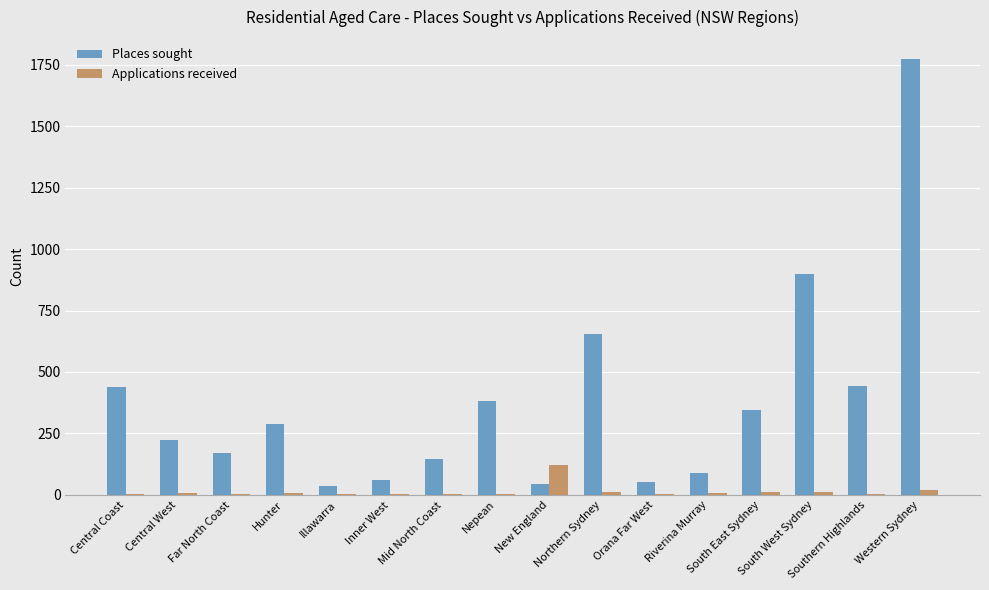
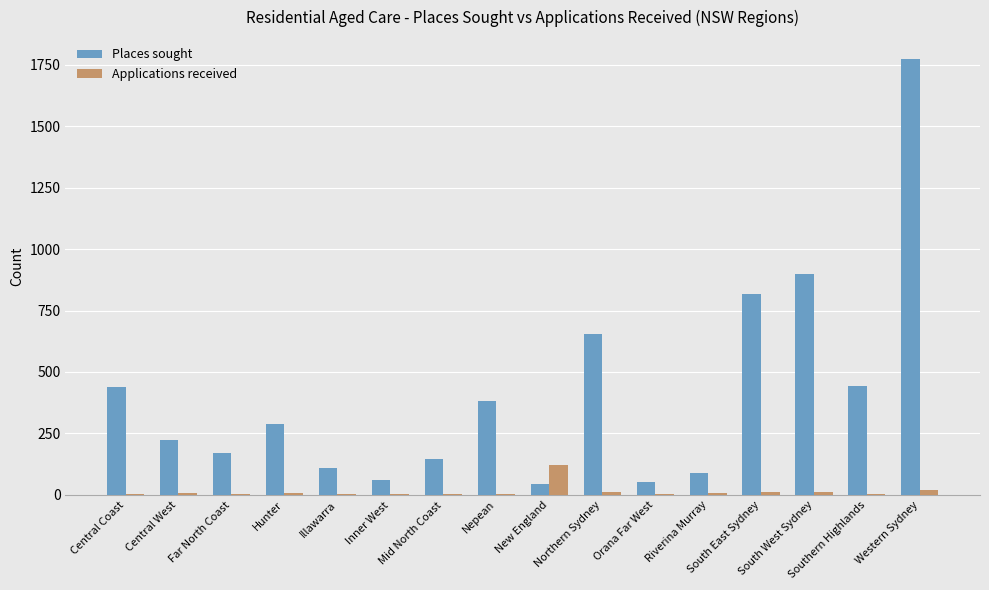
  {
    "Places sought": {
      "Central Coast": 440,
      "Central West": 220,
      "Far North Coast": 170,
      "Hunter": 290,
-     "Illawarra": 40,
+     "Illawarra": 110,
      "Inner West": 60,
      "Mid North Coast": 150,
      "Nepean": 380,
      "New England": 40,
      "Northern Sydney": 660,
      "Orana Far West": 50,
      "Riverina Murray": 90,
-     "South East Sydney": 350,
+     "South East Sydney": 820,
      "South West Sydney": 900,
      "Southern Highlands": 440,
      "Western Sydney": 1770
    },
    "Applications received": {
      "New England": 120,
      "Northern Sydney": 10,
      "South East Sydney": 10,
      "South West Sydney": 10,
      "Western Sydney": 20
    }
  }
